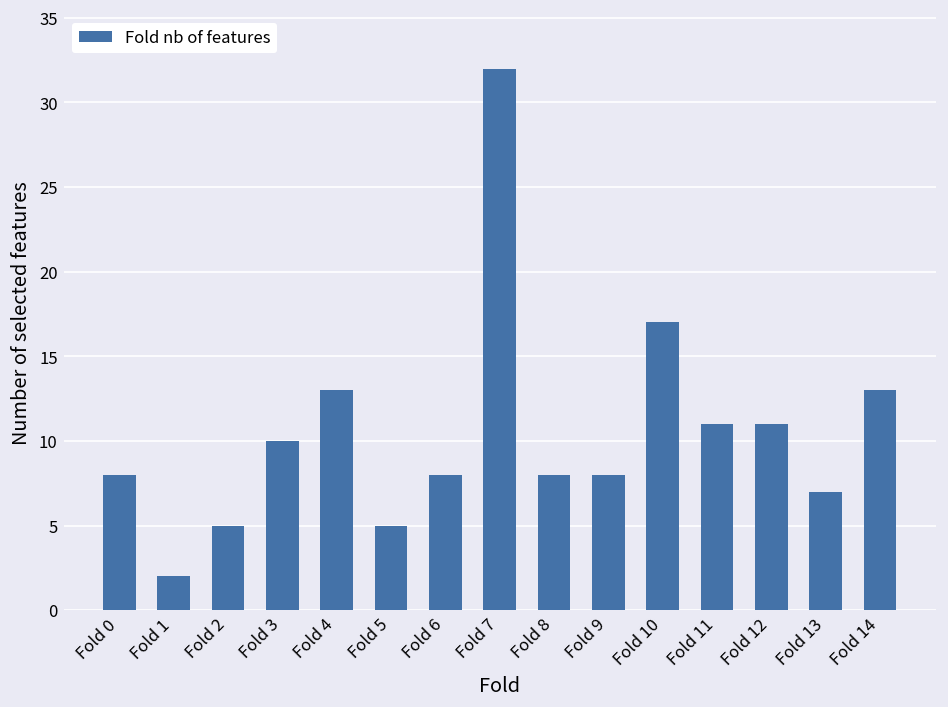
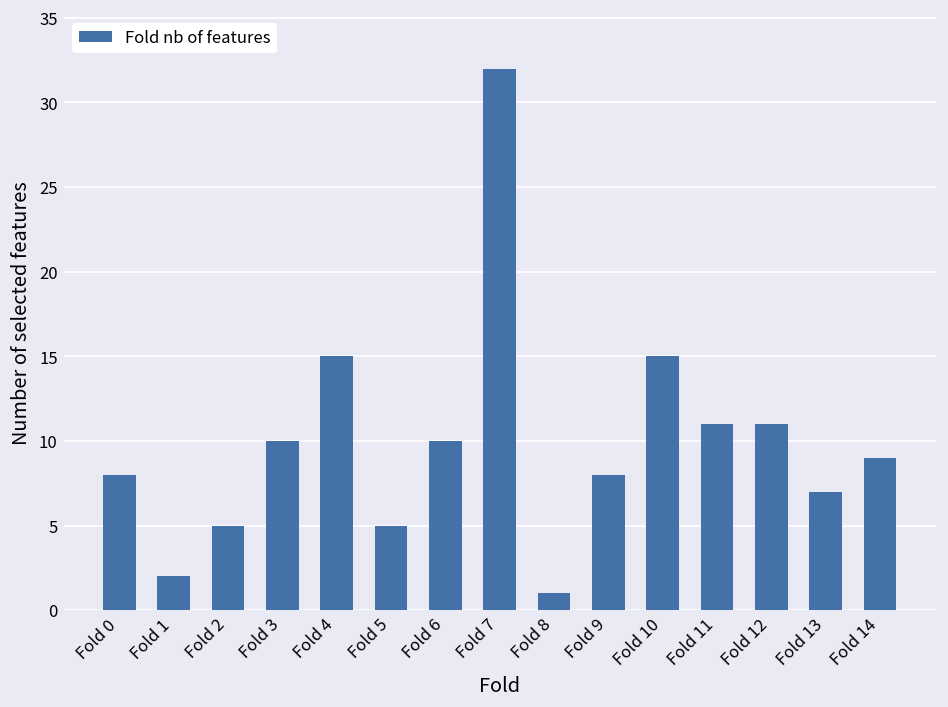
  {
    "Fold 0": 8,
    "Fold 1": 2,
    "Fold 2": 5,
    "Fold 3": 10,
-   "Fold 4": 13,
+   "Fold 4": 15,
    "Fold 5": 5,
-   "Fold 6": 8,
+   "Fold 6": 10,
    "Fold 7": 32,
-   "Fold 8": 8,
+   "Fold 8": 1,
    "Fold 9": 8,
-   "Fold 10": 17,
+   "Fold 10": 15,
    "Fold 11": 11,
    "Fold 12": 11,
    "Fold 13": 7,
-   "Fold 14": 13
+   "Fold 14": 9
  }
